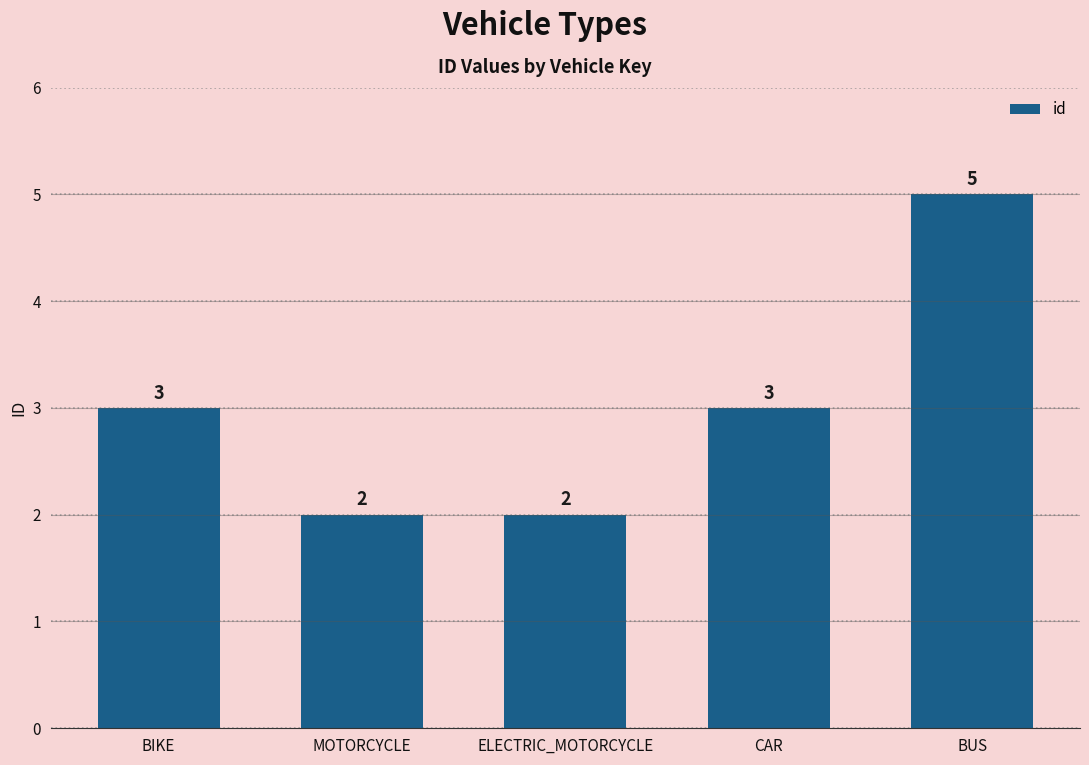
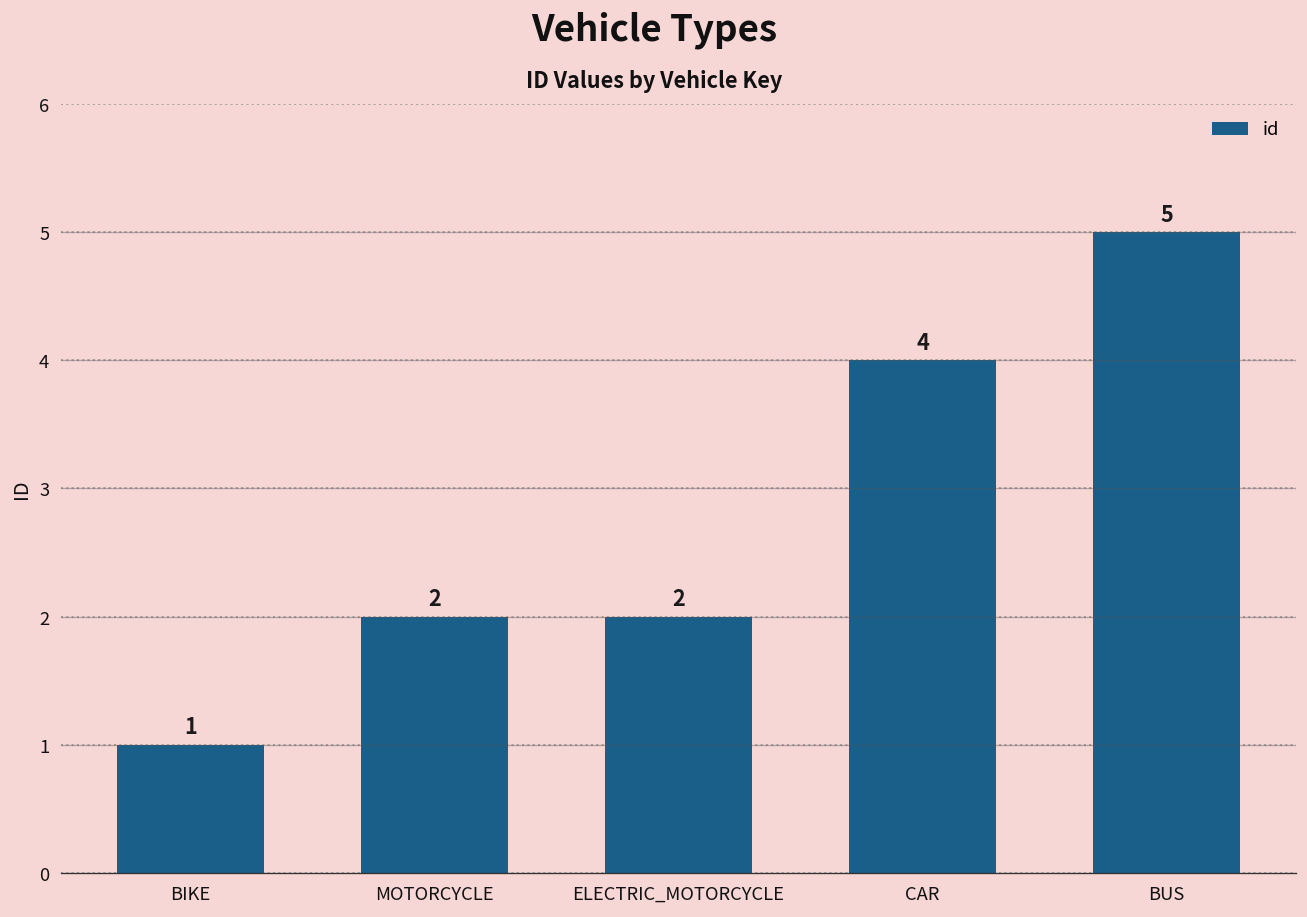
  {
-   "BIKE": 3,
+   "BIKE": 1,
    "MOTORCYCLE": 2,
    "ELECTRIC_MOTORCYCLE": 2,
-   "CAR": 3,
+   "CAR": 4,
    "BUS": 5
  }
